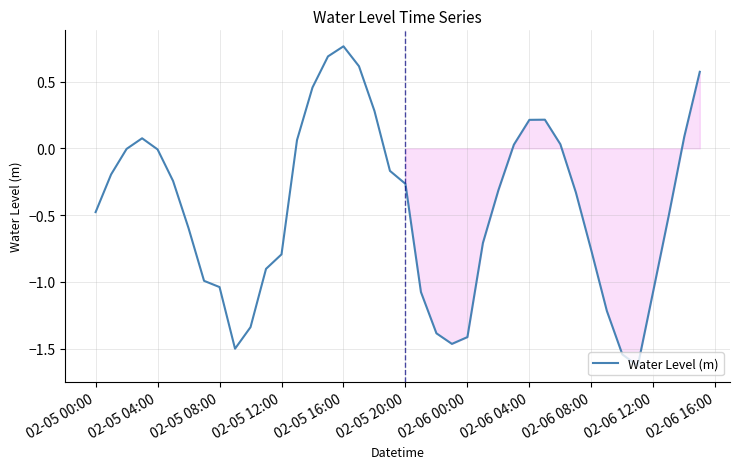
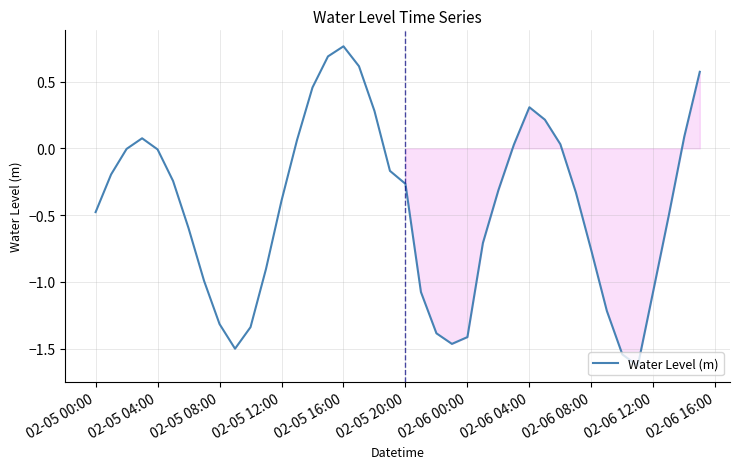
  {
    "Water Level (m)": {
      "02-05 00:00": -0.48,
      "02-05 04:00": -0.01,
-     "02-05 08:00": -1.04,
-     "02-05 12:00": -0.79,
+     "02-05 08:00": -1.32,
+     "02-05 12:00": -0.39,
      "02-05 16:00": 0.76,
      "02-05 20:00": -0.27,
      "02-06 00:00": -1.41,
-     "02-06 04:00": 0.21,
+     "02-06 04:00": 0.31,
      "02-06 08:00": -0.77,
      "02-06 12:00": -1.07
    }
  }
